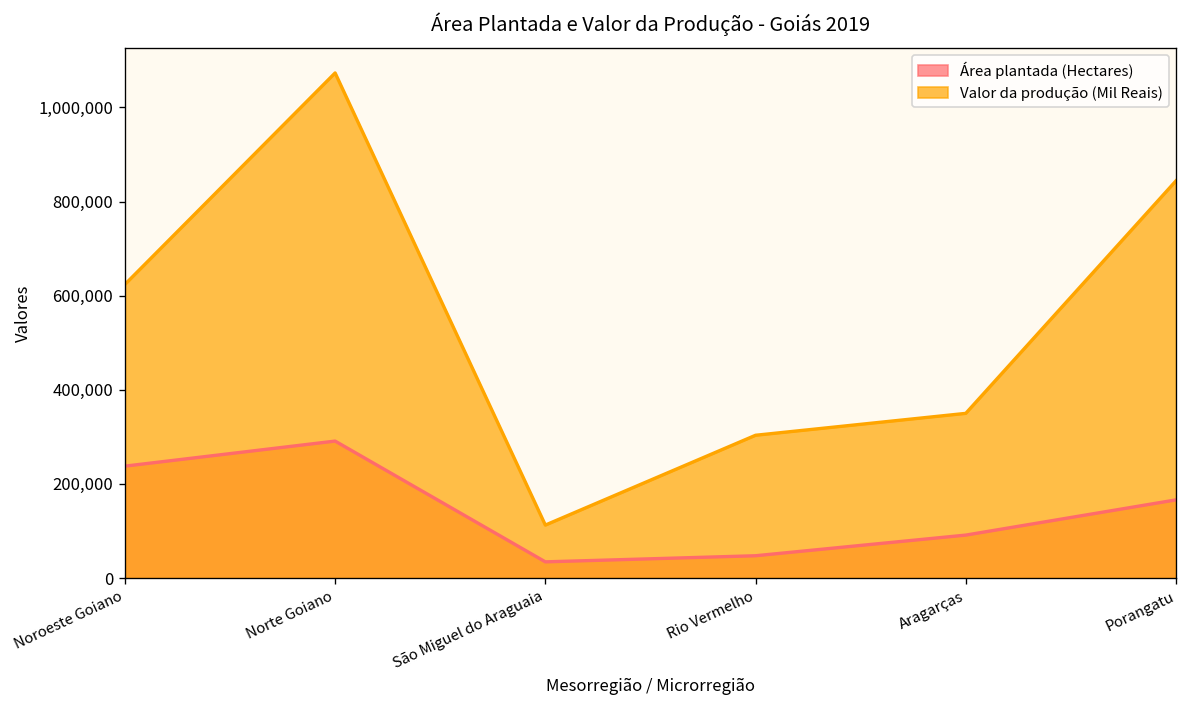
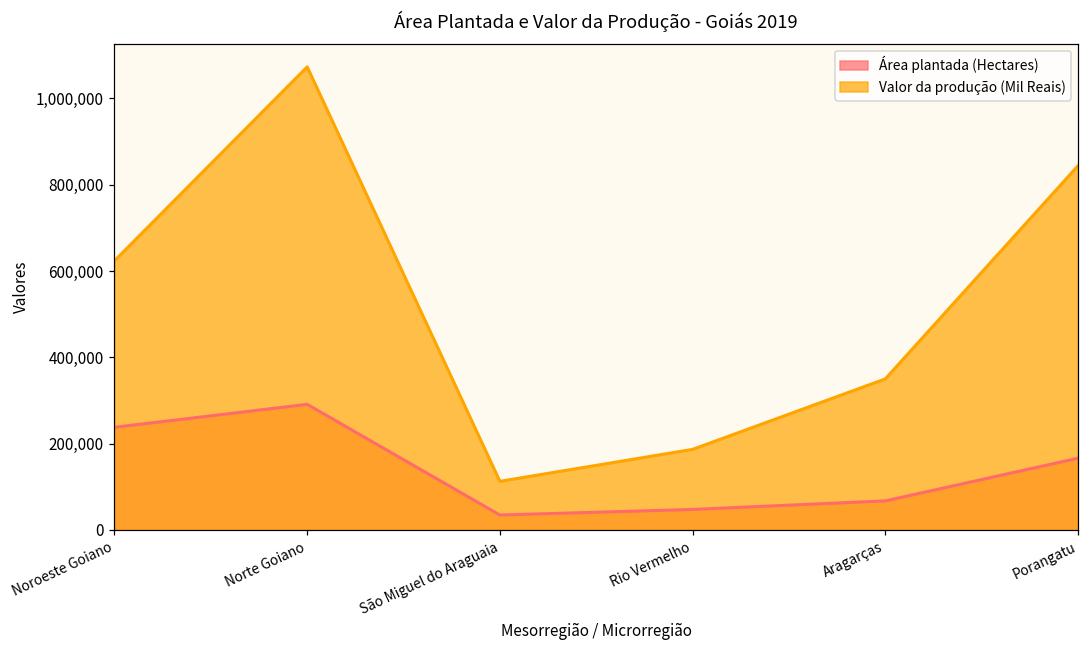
  {
    "Área plantada (Hectares)": {
      "Noroeste Goiano": "240,000",
      "Norte Goiano": "290,000",
      "São Miguel do Araguaia": "30,000",
      "Rio Vermelho": "50,000",
-     "Aragarças": "90,000",
+     "Aragarças": "70,000",
      "Porangatu": "170,000"
    },
    "Valor da produção (Mil Reais)": {
      "Noroeste Goiano": "620,000",
      "Norte Goiano": "1,070,000",
      "São Miguel do Araguaia": "110,000",
-     "Rio Vermelho": "300,000",
+     "Rio Vermelho": "190,000",
      "Aragarças": "350,000",
      "Porangatu": "840,000"
    }
  }
